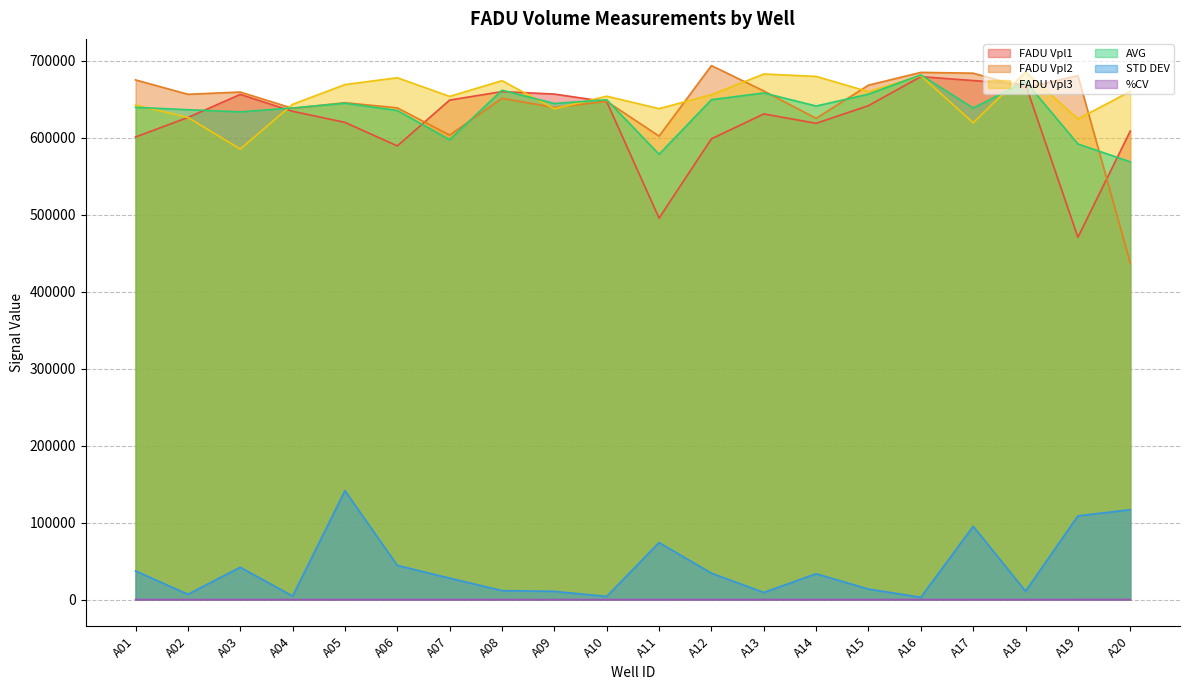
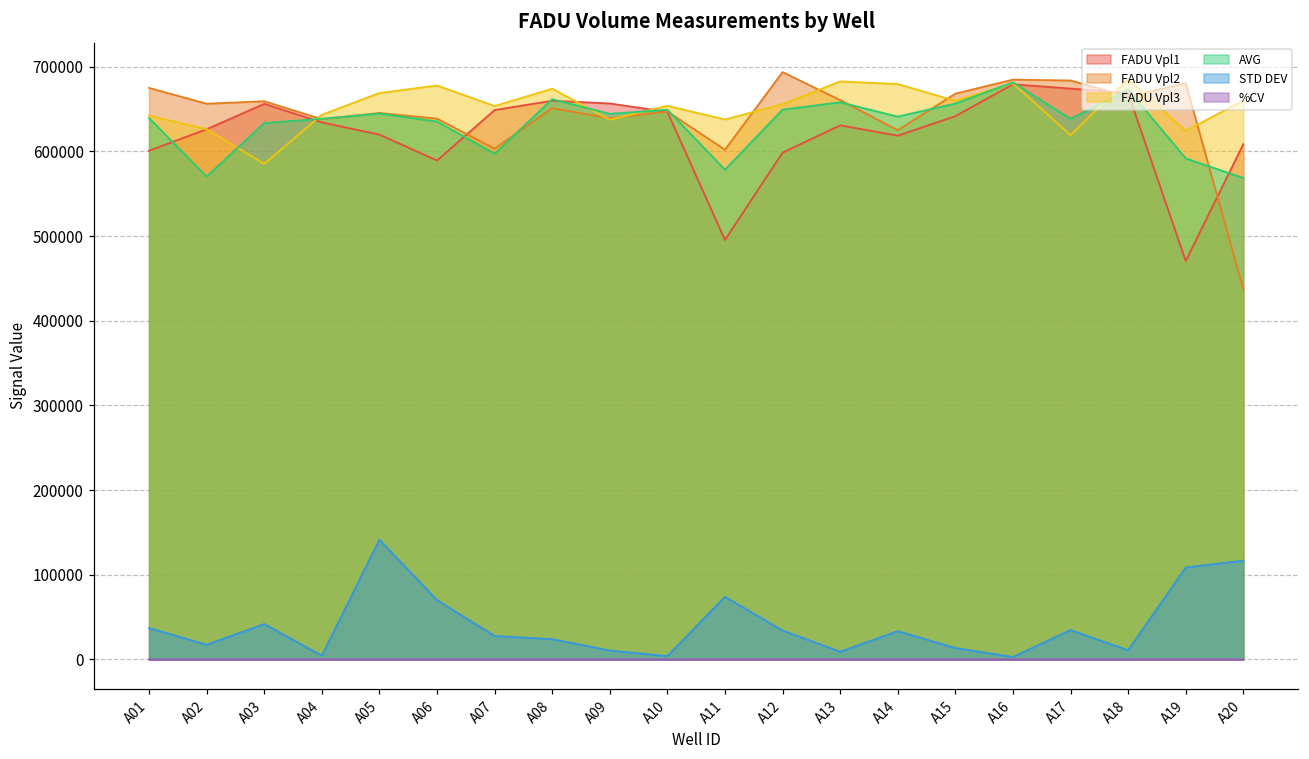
  {
    "AVG": {
-     "A02": 640000,
+     "A02": 570000,
      "A03": 630000,
      "A06": 640000,
      "A07": 600000,
      "A09": 640000,
      "A11": 580000,
      "A12": 650000,
      "A14": 640000,
      "A17": 640000,
      "A19": 590000,
      "A20": 570000
    },
    "STD DEV": {
      "A01": 40000,
-     "A02": 10000,
+     "A02": 20000,
      "A03": 40000,
      "A04": 0,
      "A05": 140000,
-     "A06": 40000,
+     "A06": 70000,
      "A07": 30000,
-     "A08": 10000,
+     "A08": 20000,
      "A09": 10000,
      "A10": 0,
      "A11": 70000,
      "A12": 30000,
      "A13": 10000,
      "A14": 30000,
      "A15": 10000,
-     "A17": 100000,
+     "A17": 30000,
      "A18": 10000,
      "A19": 110000,
      "A20": 120000
    },
    "%CV": {
      "A01": 0,
      "A02": 0,
      "A03": 0,
      "A04": 0,
      "A05": 0,
      "A06": 0,
      "A07": 0,
      "A08": 0,
      "A09": 0,
      "A10": 0,
      "A11": 0,
      "A12": 0,
      "A13": 0,
      "A14": 0,
      "A15": 0,
      "A17": 0,
      "A18": 0,
      "A19": 0,
      "A20": 0
    }
  }
